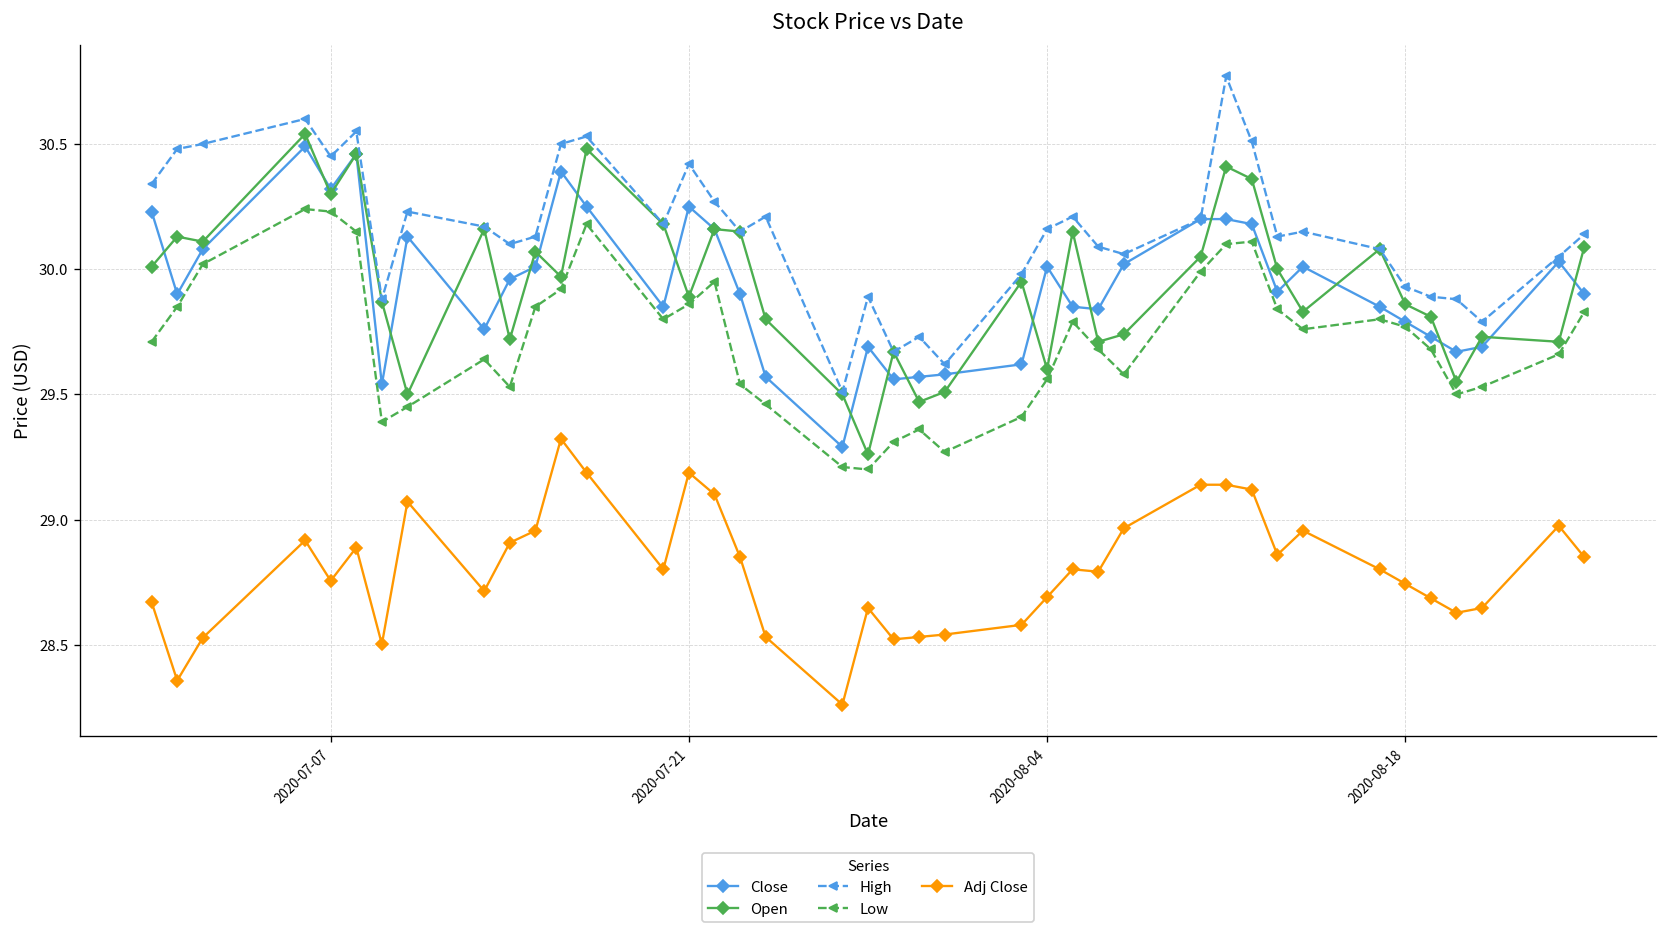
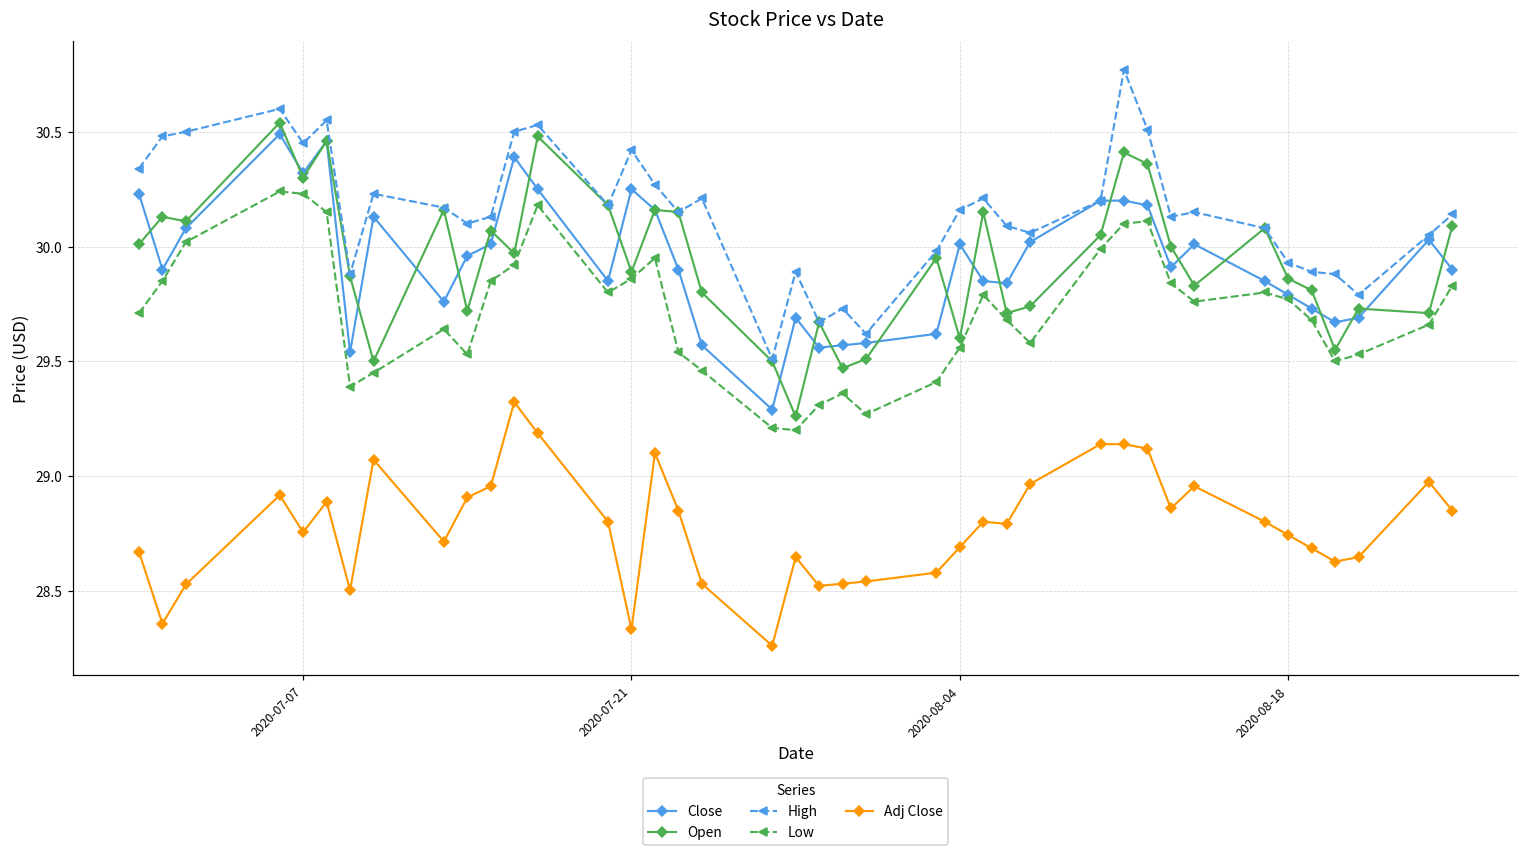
  {
    "Adj Close": {
      "2020-07-07": 28.76,
-     "2020-07-21": 29.19,
+     "2020-07-21": 28.33,
      "2020-08-04": 28.69,
      "2020-08-18": 28.74
    }
  }
